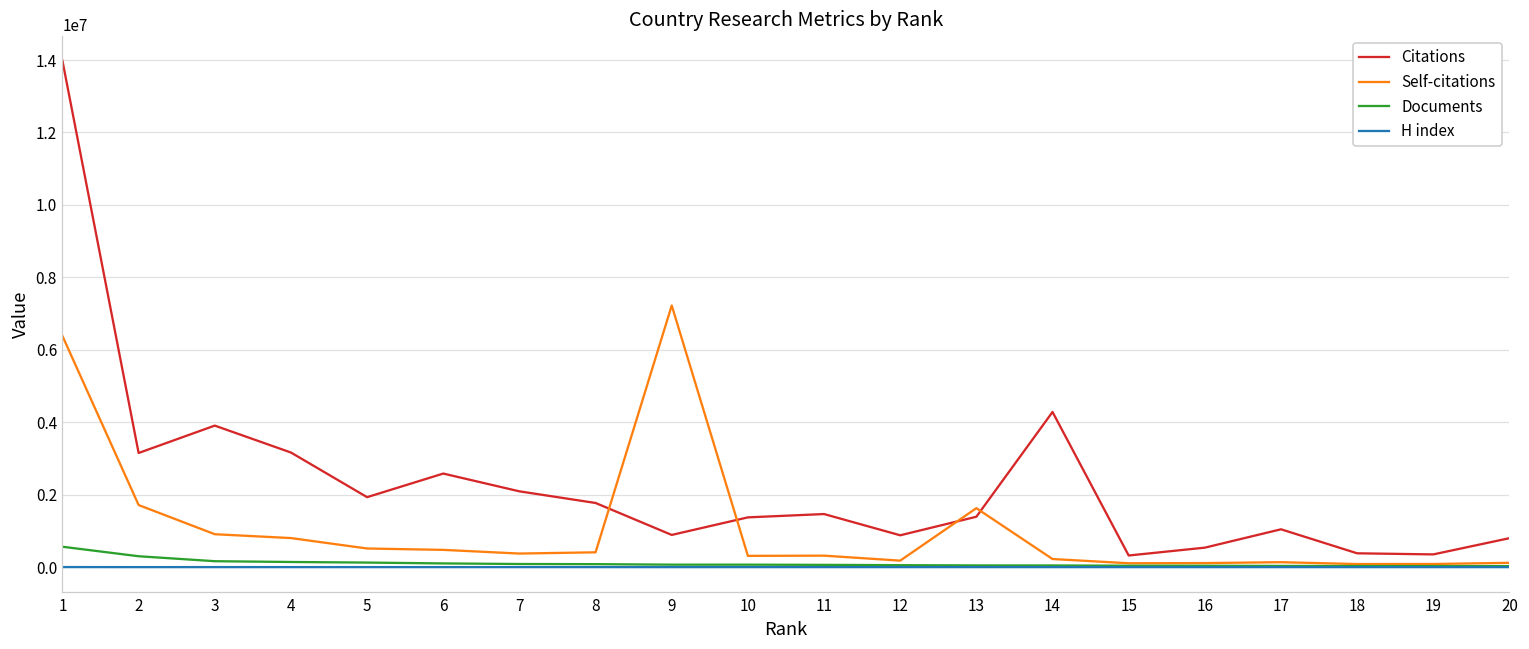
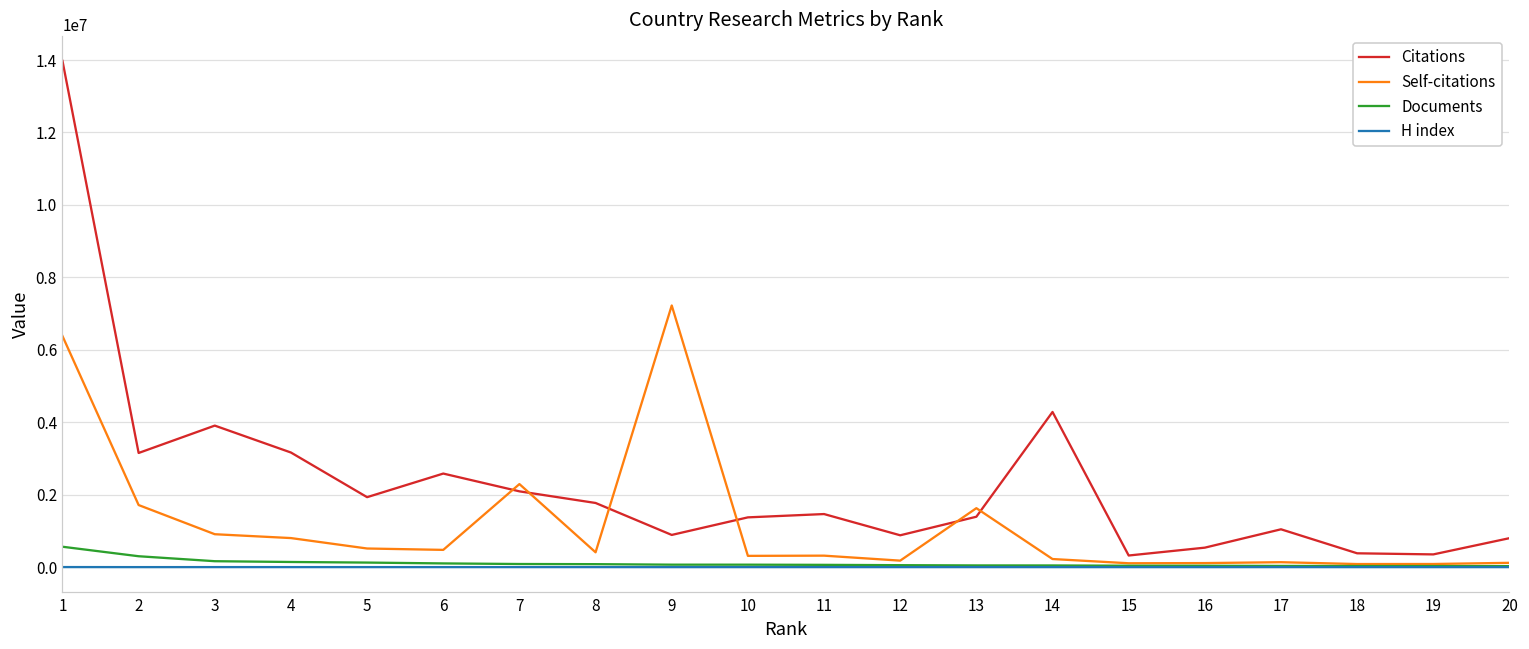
  {
    "Citations": {
      "1": 14000000,
      "2": 3200000,
      "3": 3900000,
      "4": 3200000,
      "5": 1900000,
      "6": 2600000,
      "7": 2100000,
      "8": 1800000,
      "9": 900000,
      "10": 1400000,
      "11": 1500000,
      "12": 900000,
      "13": 1400000,
      "14": 4300000,
      "15": 300000,
      "16": 500000,
      "17": 1000000,
      "18": 400000,
      "19": 400000,
      "20": 800000
    },
    "Self-citations": {
      "1": 6400000,
      "2": 1700000,
      "3": 900000,
      "4": 800000,
      "5": 500000,
      "6": 500000,
-     "7": 400000,
+     "7": 2300000,
      "8": 400000,
      "9": 7200000,
      "10": 300000,
      "11": 300000,
      "12": 200000,
      "13": 1600000,
      "14": 200000,
      "17": 100000,
      "20": 100000
    },
    "Documents": {
      "1": 600000,
      "2": 300000,
      "3": 200000,
      "4": 100000,
      "5": 100000,
      "6": 100000,
      "7": 100000,
      "8": 100000
    },
    "H index": {
      "1": 0,
      "2": 0,
      "3": 0,
      "4": 0,
      "5": 0,
      "6": 0,
      "7": 0,
      "8": 0
    }
  }
